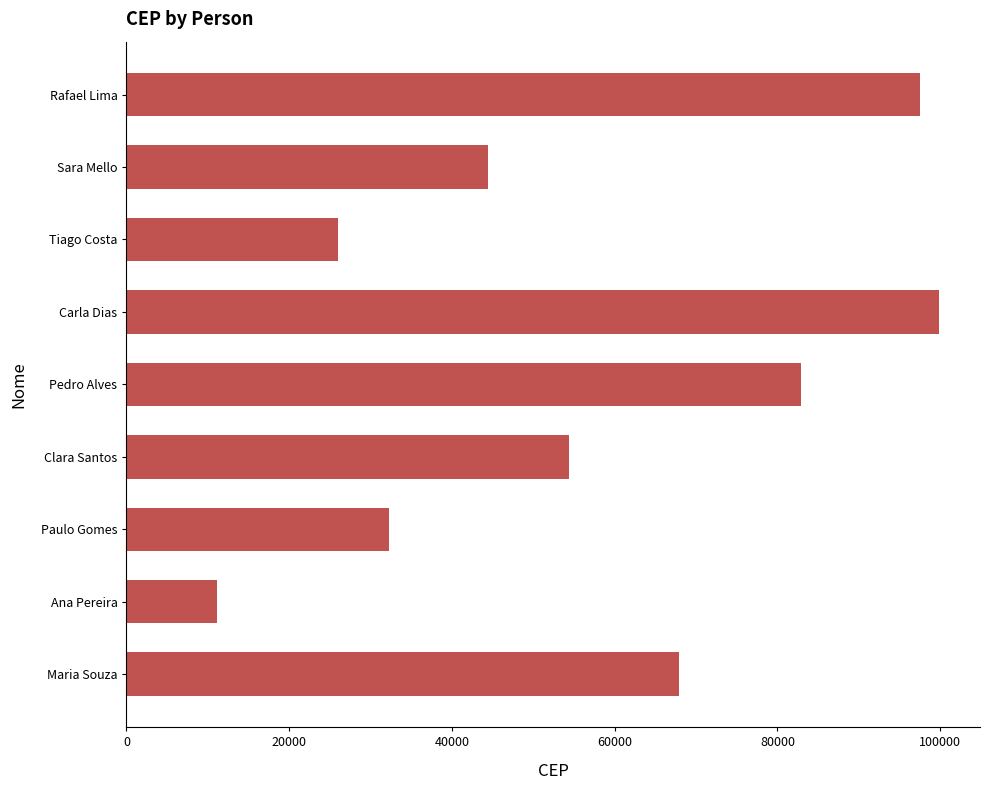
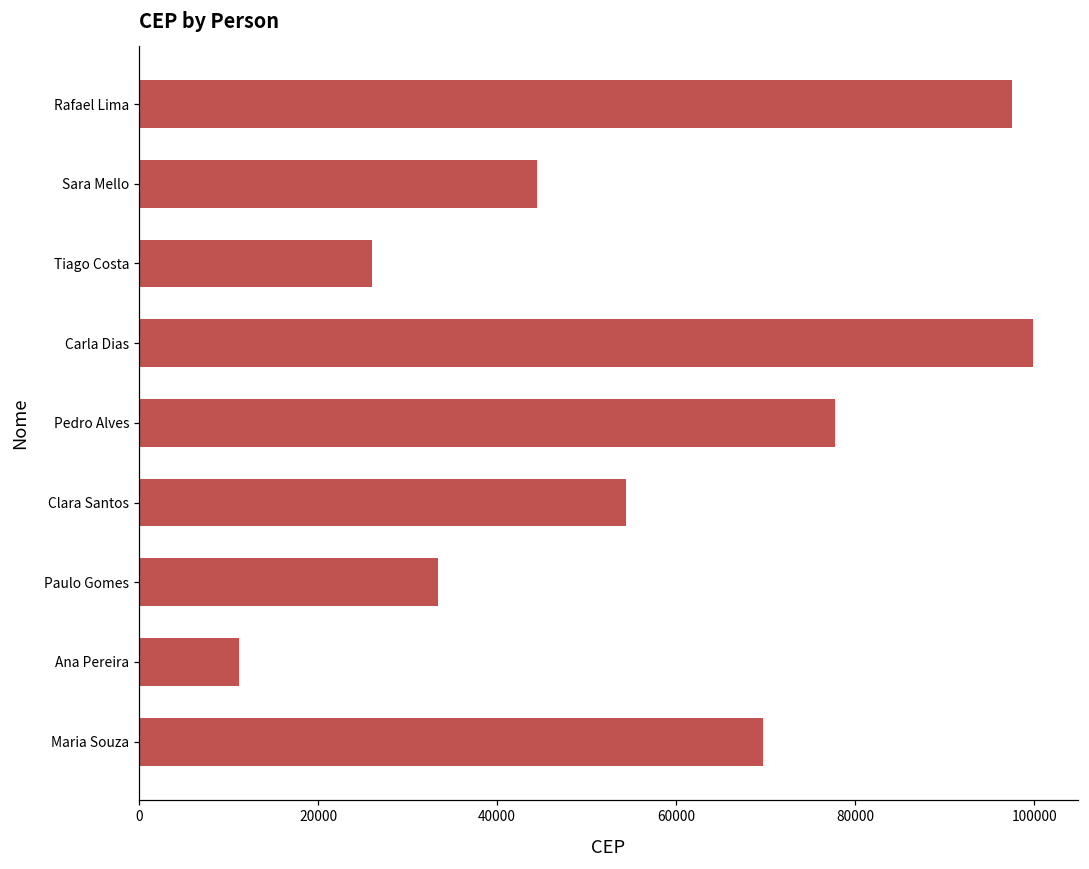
  {
    "Rafael Lima": 97000,
    "Sara Mello": 44000,
    "Tiago Costa": 26000,
    "Carla Dias": 100000,
-   "Pedro Alves": 83000,
+   "Pedro Alves": 78000,
    "Clara Santos": 54000,
-   "Paulo Gomes": 32000,
+   "Paulo Gomes": 33000,
    "Ana Pereira": 11000,
-   "Maria Souza": 68000
+   "Maria Souza": 70000
  }
